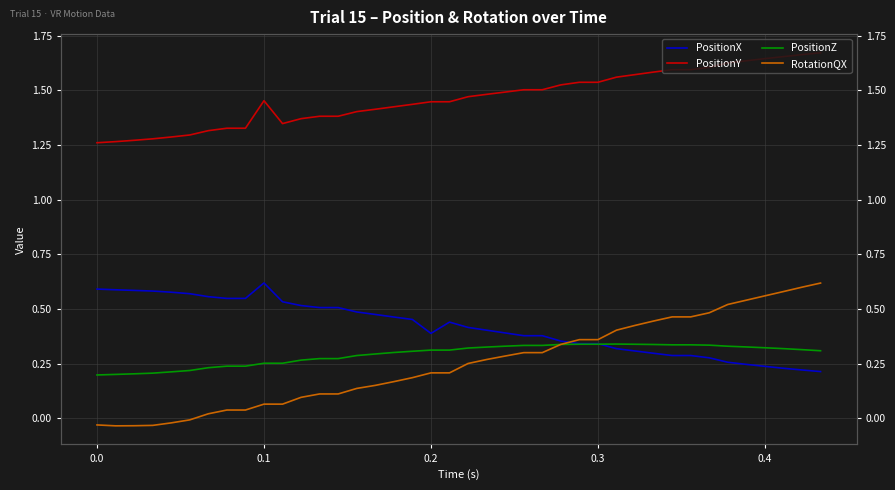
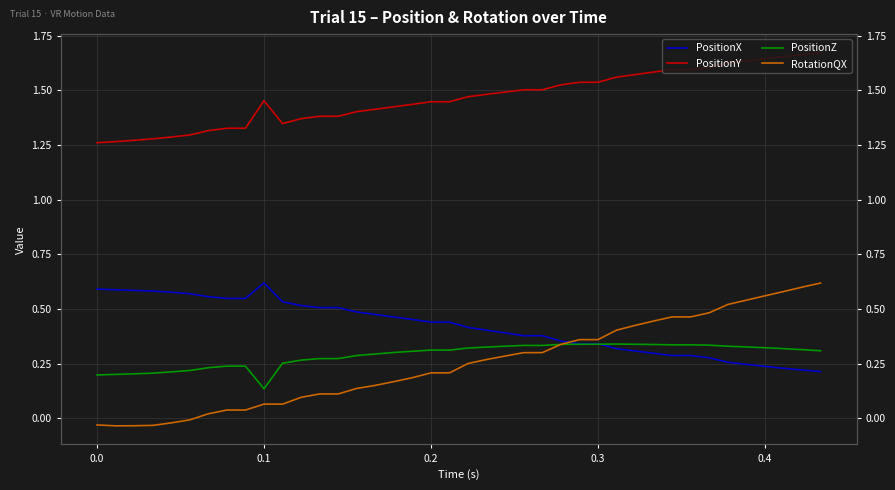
  {
    "PositionX": {
      "0.0": 0.59,
      "0.1": 0.62,
-     "0.2": 0.39,
+     "0.2": 0.44,
      "0.4": 0.24
    },
    "PositionY": {
      "0.0": 1.26,
      "0.1": 1.45,
      "0.2": 1.45,
      "0.3": 1.54
    },
    "PositionZ": {
      "0.0": 0.20,
-     "0.1": 0.25,
+     "0.1": 0.13,
      "0.2": 0.31,
      "0.4": 0.32
    },
    "RotationQX": {
      "0.0": -0.03,
      "0.1": 0.06,
      "0.2": 0.21,
      "0.3": 0.36,
      "0.4": 0.56
    }
  }
